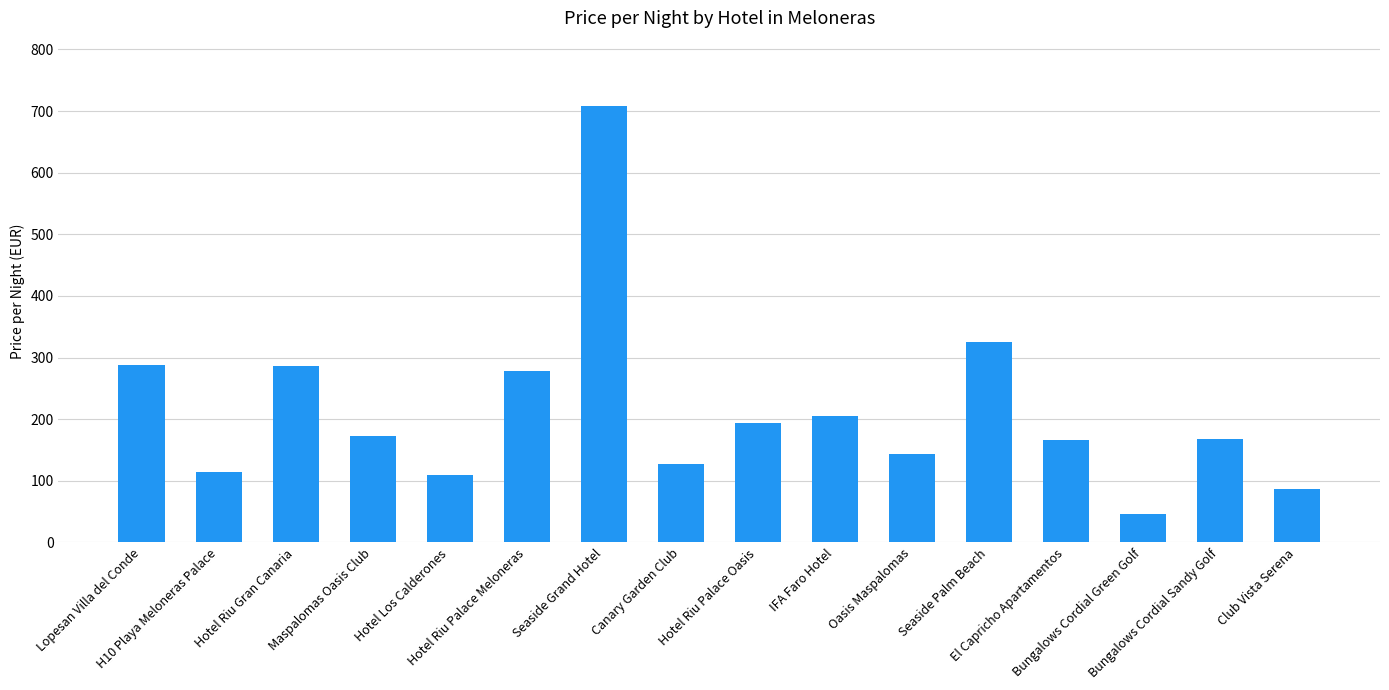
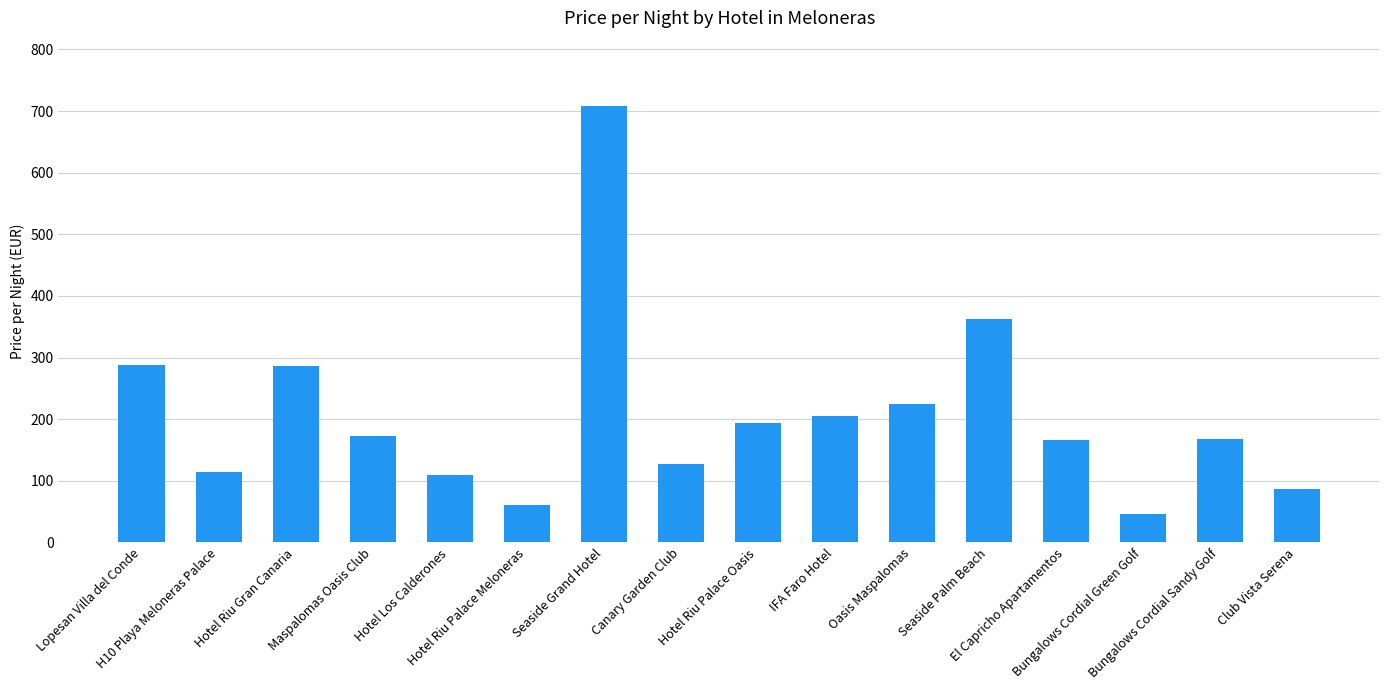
  {
    "Lopesan Villa del Conde": 290,
    "H10 Playa Meloneras Palace": 110,
    "Hotel Riu Gran Canaria": 290,
    "Maspalomas Oasis Club": 170,
    "Hotel Los Calderones": 110,
-   "Hotel Riu Palace Meloneras": 280,
+   "Hotel Riu Palace Meloneras": 60,
    "Seaside Grand Hotel": 710,
    "Canary Garden Club": 130,
    "Hotel Riu Palace Oasis": 190,
    "IFA Faro Hotel": 210,
-   "Oasis Maspalomas": 140,
-   "Seaside Palm Beach": 330,
+   "Oasis Maspalomas": 220,
+   "Seaside Palm Beach": 360,
    "El Capricho Apartamentos": 170,
    "Bungalows Cordial Green Golf": 50,
    "Bungalows Cordial Sandy Golf": 170,
    "Club Vista Serena": 90
  }
